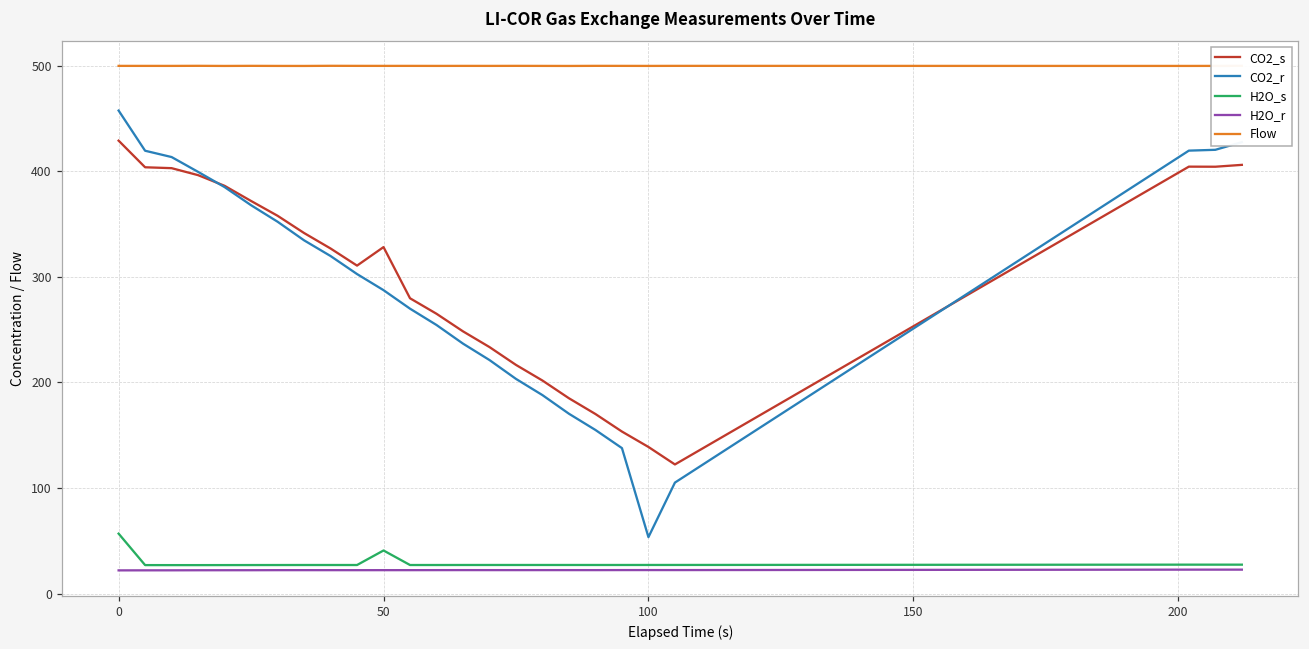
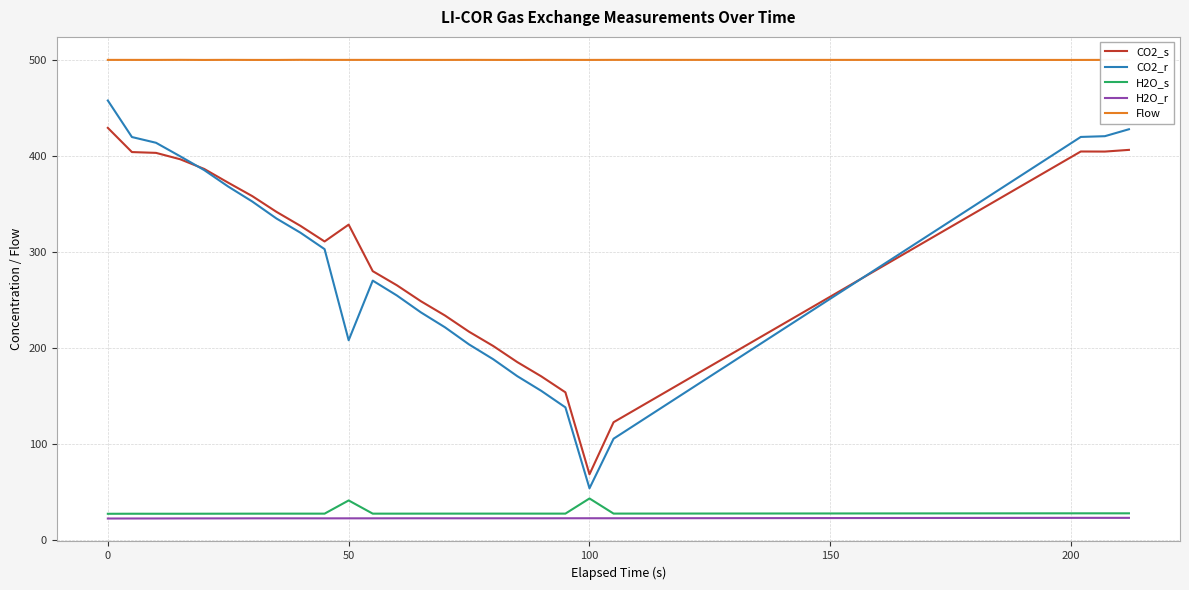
  {
    "CO2_s": {
      "0": 430,
      "50": 330,
-     "100": 140
+     "100": 70
    },
    "CO2_r": {
      "0": 460,
-     "50": 290,
+     "50": 210,
      "100": 50
    },
    "H2O_s": {
-     "0": 60,
+     "0": 30,
      "50": 40,
-     "100": 30
+     "100": 40
    },
    "H2O_r": {
      "0": 20,
      "50": 20,
      "100": 20
    },
    "Flow": {
      "0": 500,
      "50": 500,
      "100": 500
    }
  }
